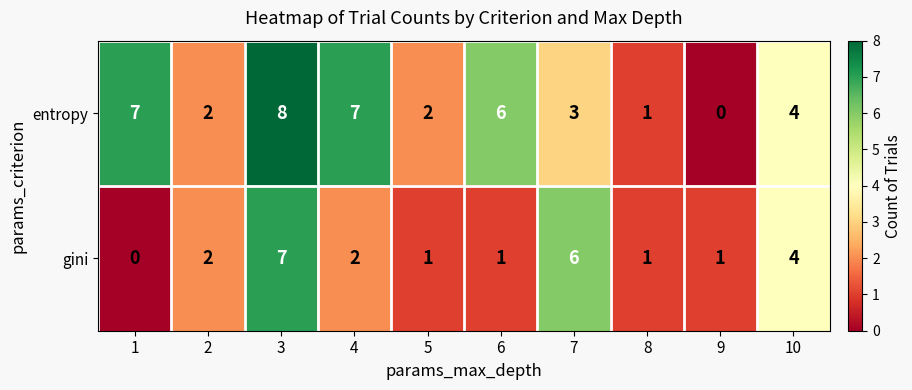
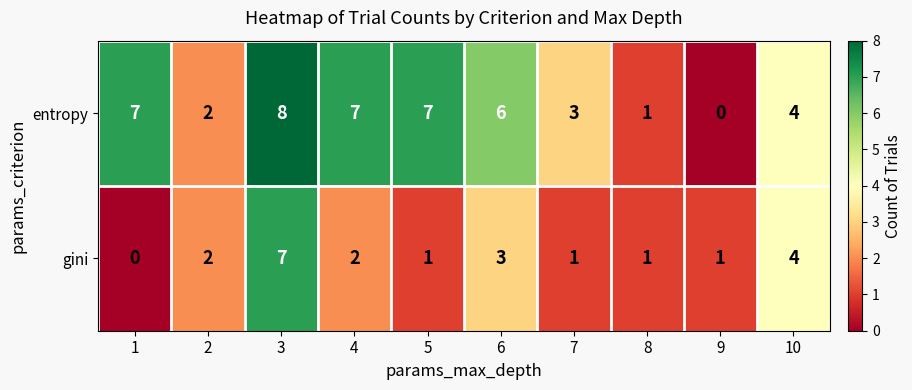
  {
    "entropy": {
      "1": 7,
      "2": 2,
      "3": 8,
      "4": 7,
-     "5": 2,
+     "5": 7,
      "6": 6,
      "7": 3,
      "8": 1,
      "9": 0,
      "10": 4
    },
    "gini": {
      "1": 0,
      "2": 2,
      "3": 7,
      "4": 2,
      "5": 1,
-     "6": 1,
-     "7": 6,
+     "6": 3,
+     "7": 1,
      "8": 1,
      "9": 1,
      "10": 4
    }
  }
